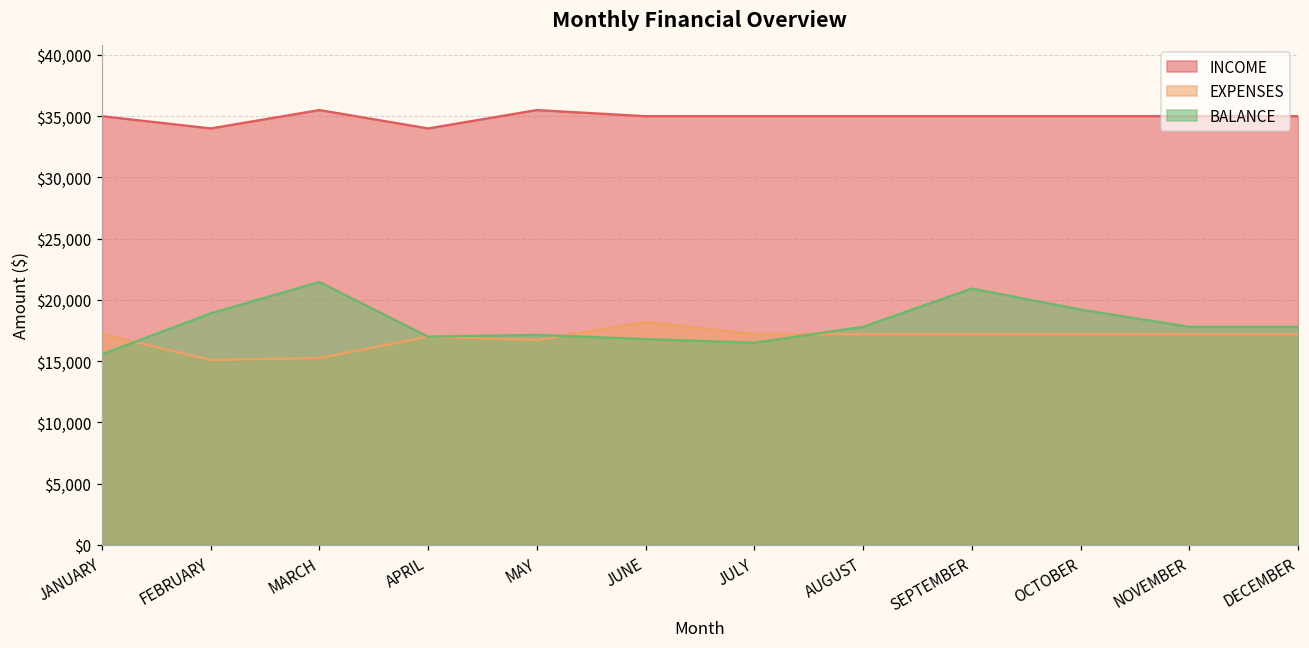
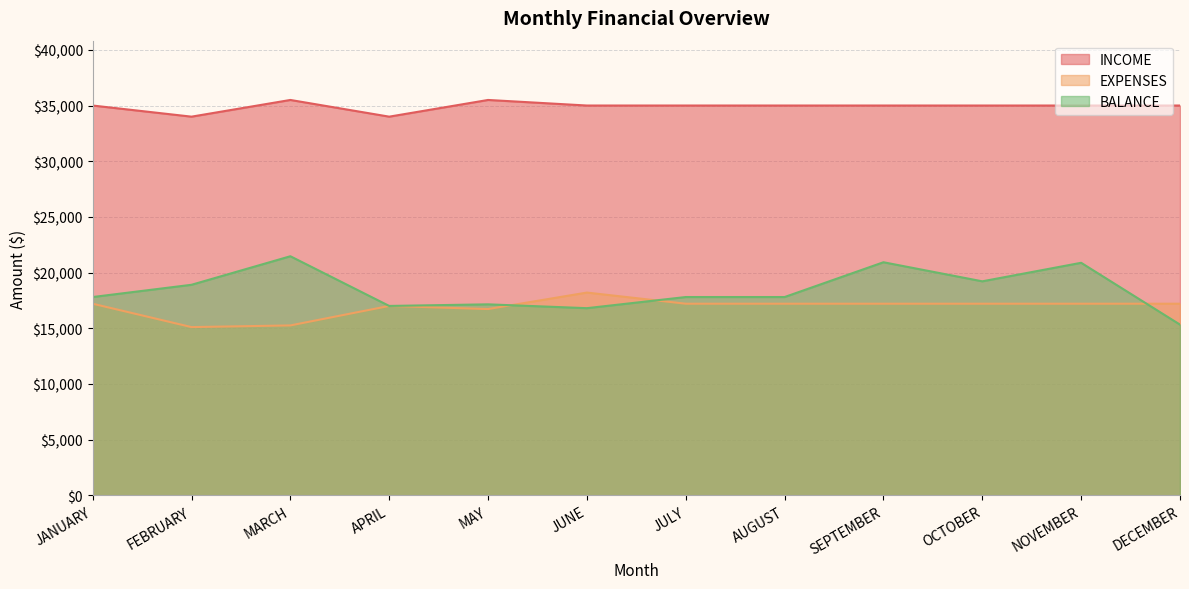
  {
    "BALANCE": {
-     "JANUARY": "$15,600",
+     "JANUARY": "$17,800",
      "FEBRUARY": "$18,900",
      "MARCH": "$21,500",
      "MAY": "$17,100",
      "JUNE": "$16,800",
-     "JULY": "$16,500",
+     "JULY": "$17,800",
      "AUGUST": "$17,800",
      "SEPTEMBER": "$20,900",
      "OCTOBER": "$19,200",
-     "NOVEMBER": "$17,800",
-     "DECEMBER": "$17,800"
+     "NOVEMBER": "$20,900",
+     "DECEMBER": "$15,300"
    }
  }
